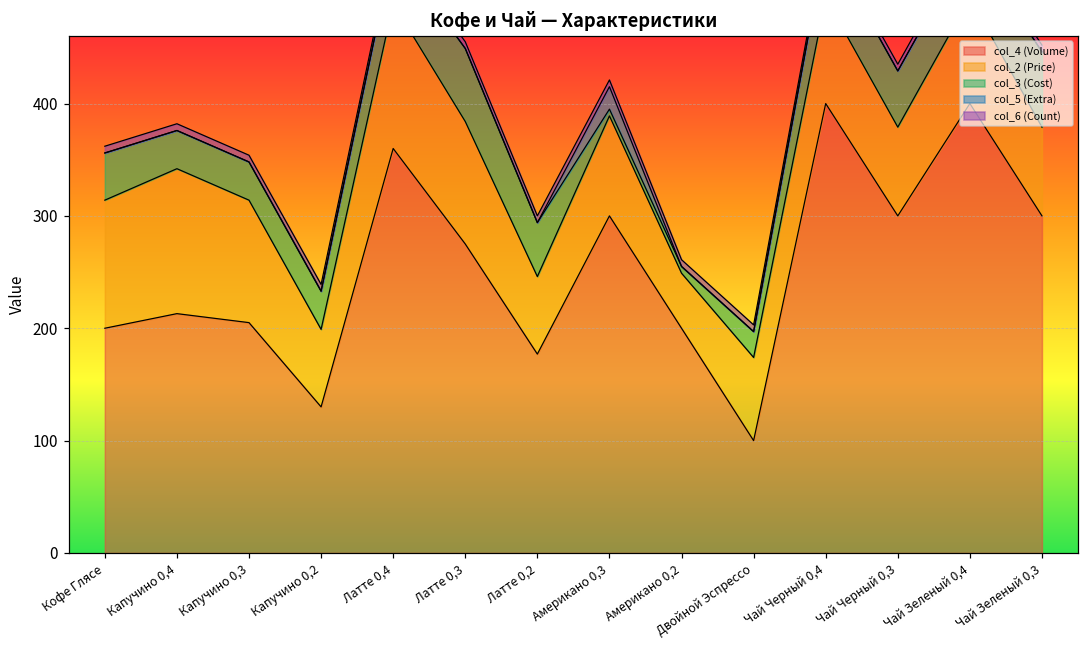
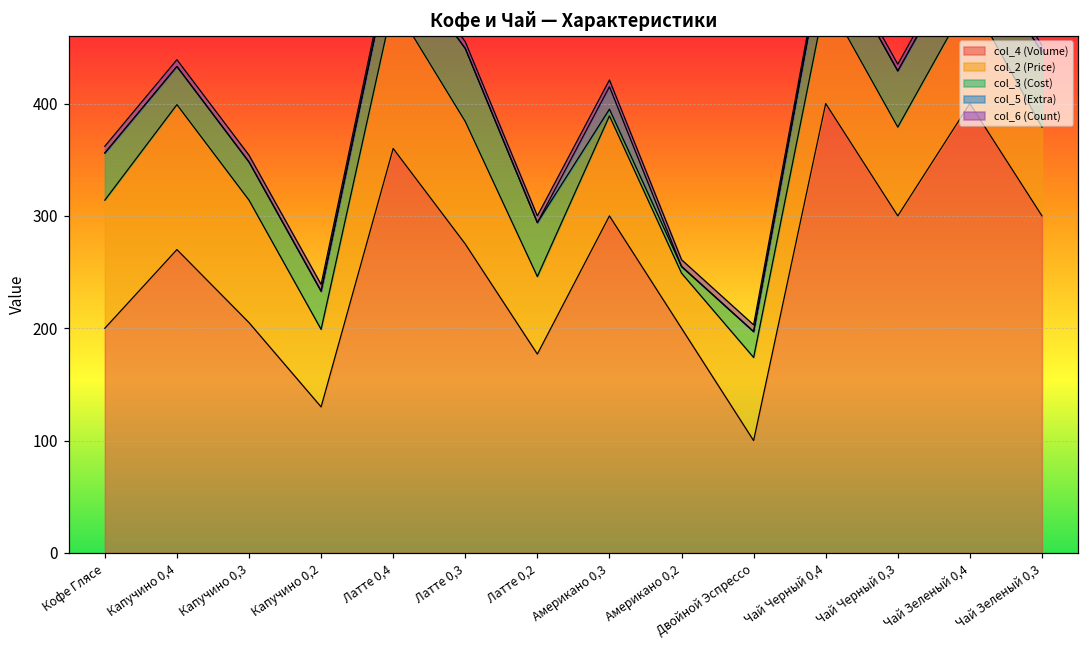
  {
    "col_4 (Volume)": {
      "Кофе Глясе": 200,
-     "Капучино 0,4": 213,
+     "Капучино 0,4": 270,
      "Капучино 0,3": 205,
      "Капучино 0,2": 130,
      "Латте 0,4": 360,
      "Латте 0,3": 275,
      "Латте 0,2": 177,
      "Американо 0,3": 300,
      "Американо 0,2": 200,
      "Двойной Эспрессо": 100,
      "Чай Черный 0,4": 400,
      "Чай Черный 0,3": 300,
      "Чай Зеленый 0,3": 300
    },
    "col_2 (Price)": {
      "Кофе Глясе": 114,
      "Капучино 0,4": 129,
      "Капучино 0,3": 109,
      "Капучино 0,2": 69,
      "Латте 0,3": 109,
      "Латте 0,2": 69,
      "Американо 0,3": 89,
      "Американо 0,2": 49,
      "Двойной Эспрессо": 74,
      "Чай Черный 0,3": 79
    },
    "col_3 (Cost)": {
      "Американо 0,3": 6
    },
    "col_5 (Extra)": {
      "Американо 0,3": 20
    },
    "col_6 (Count)": {
      "Кофе Глясе": 6,
      "Капучино 0,4": 6,
      "Капучино 0,3": 6,
      "Капучино 0,2": 6,
      "Латте 0,3": 6,
      "Латте 0,2": 6,
      "Американо 0,3": 6,
      "Американо 0,2": 6,
      "Двойной Эспрессо": 6,
      "Чай Черный 0,3": 6
    }
  }
